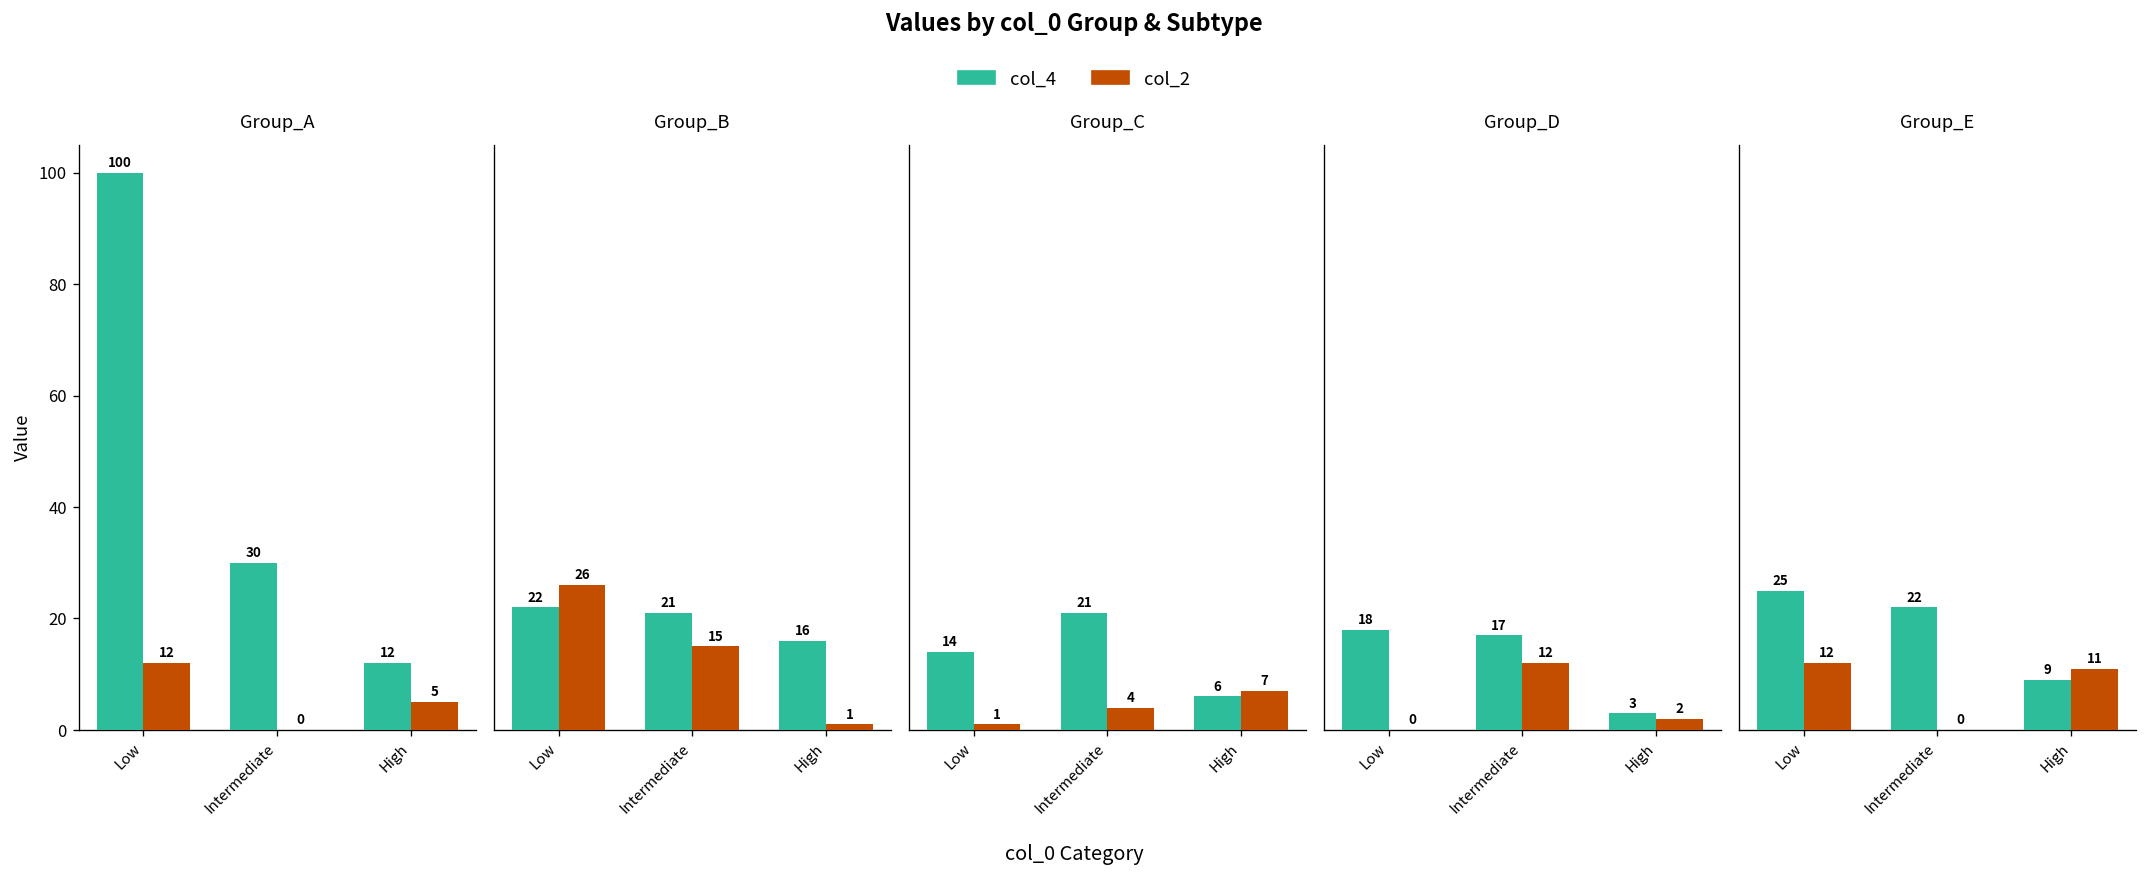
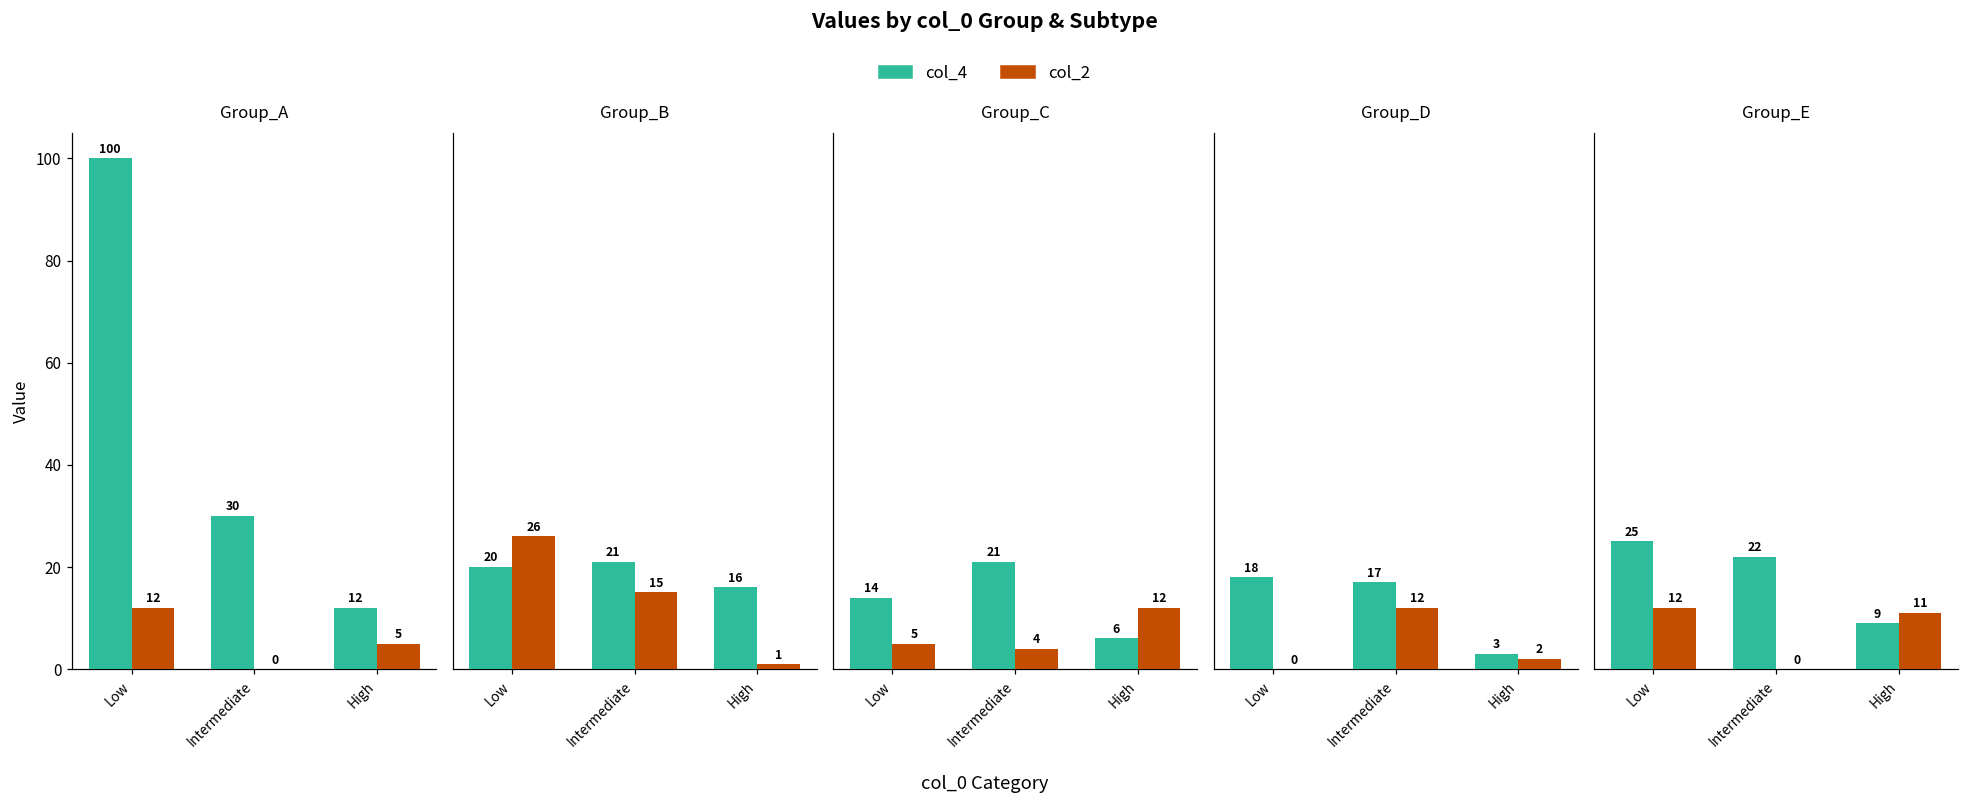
  {
    "Group_A": {
      "col_4": {
        "Low": 100,
        "Intermediate": 30,
        "High": 12
      },
      "col_2": {
        "Low": 12,
        "Intermediate": 0,
        "High": 5
      }
    },
    "Group_B": {
      "col_4": {
-       "Low": 22,
+       "Low": 20,
        "Intermediate": 21,
        "High": 16
      },
      "col_2": {
        "Low": 26,
        "Intermediate": 15,
        "High": 1
      }
    },
    "Group_C": {
      "col_4": {
        "Low": 14,
        "Intermediate": 21,
        "High": 6
      },
      "col_2": {
-       "Low": 1,
+       "Low": 5,
        "Intermediate": 4,
-       "High": 7
+       "High": 12
      }
    },
    "Group_D": {
      "col_4": {
        "Low": 18,
        "Intermediate": 17,
        "High": 3
      },
      "col_2": {
        "Low": 0,
        "Intermediate": 12,
        "High": 2
      }
    },
    "Group_E": {
      "col_4": {
        "Low": 25,
        "Intermediate": 22,
        "High": 9
      },
      "col_2": {
        "Low": 12,
        "Intermediate": 0,
        "High": 11
      }
    }
  }
